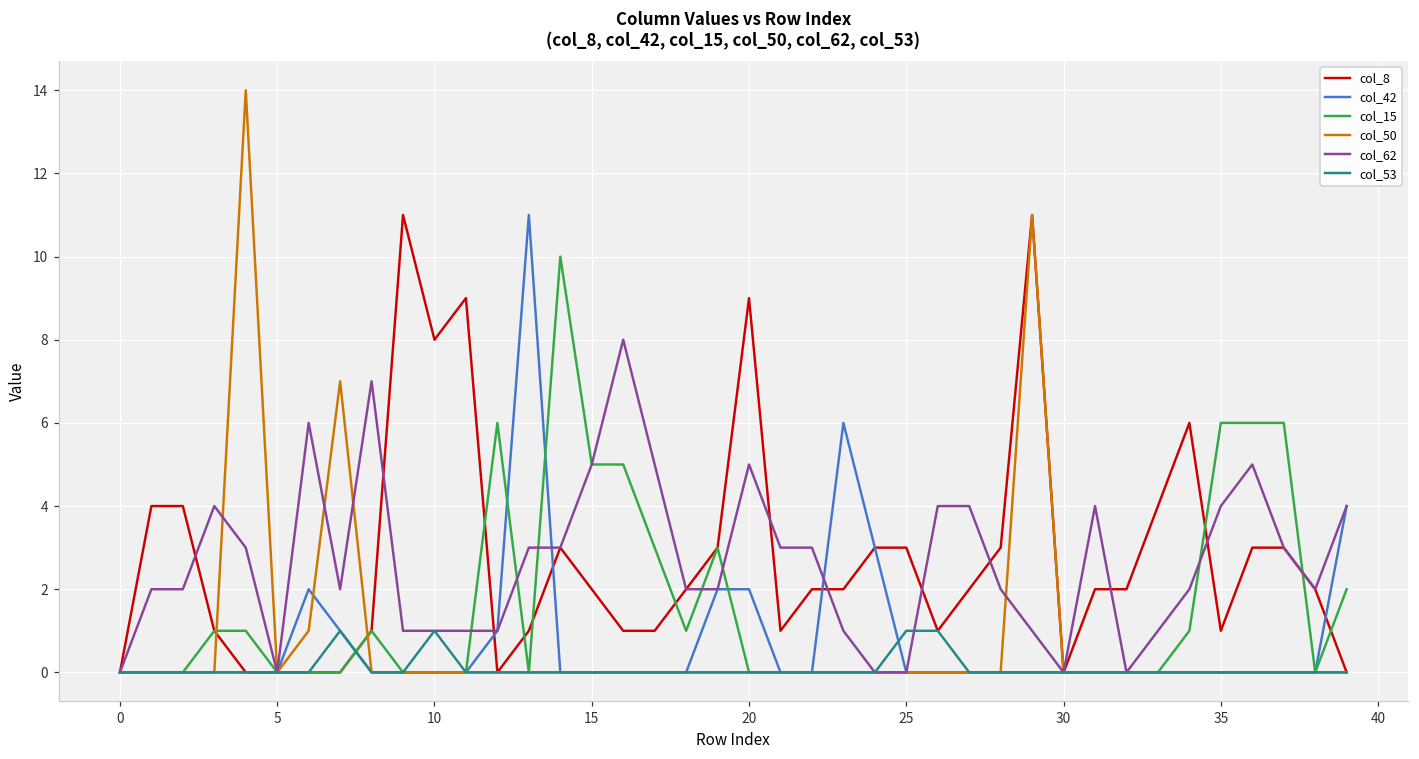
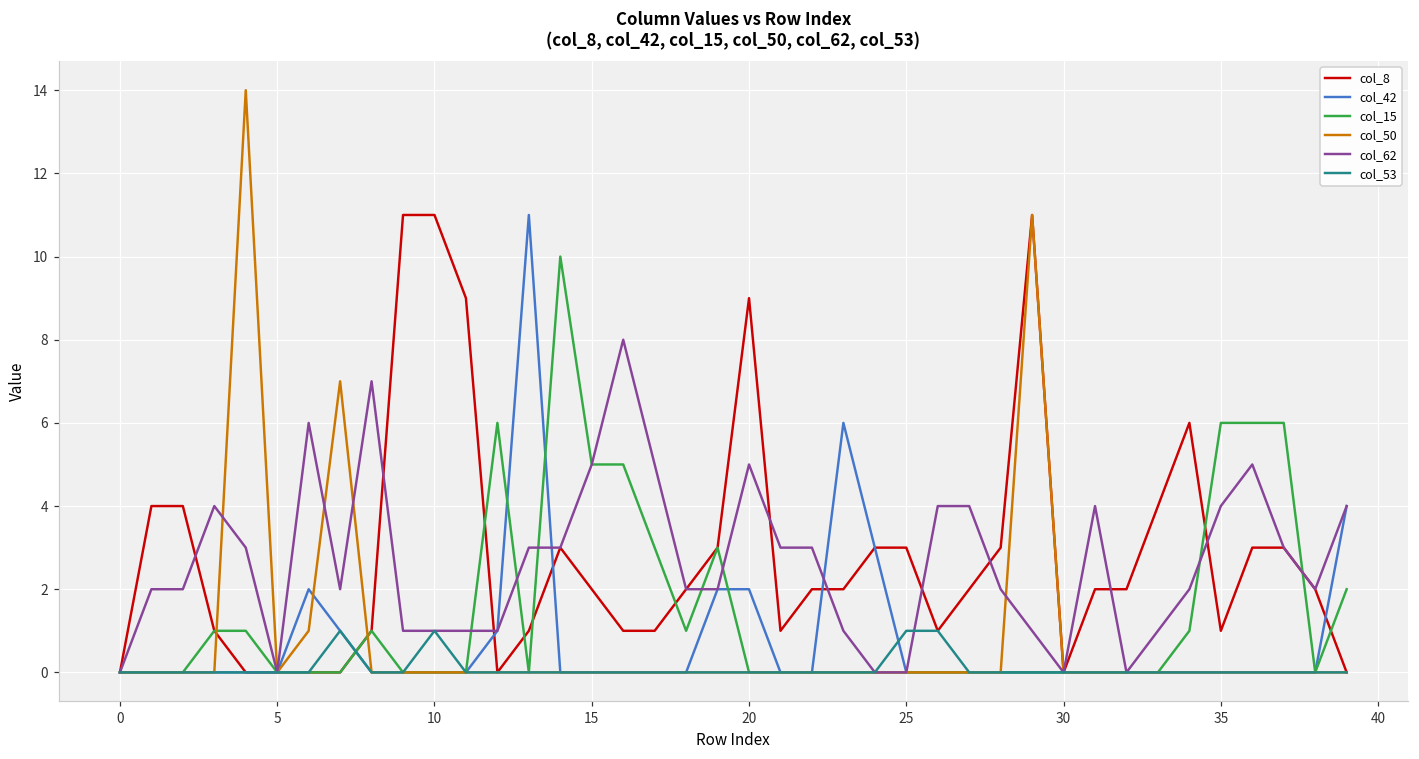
  {
    "col_8": {
-     "10": 8,
+     "10": 11,
      "15": 2,
      "20": 9,
      "25": 3,
      "35": 1
    },
    "col_42": {
      "20": 2
    },
    "col_15": {
      "35": 6
    },
    "col_62": {
      "20": 5,
      "35": 4
    },
    "col_53": {
      "25": 1
    }
  }
